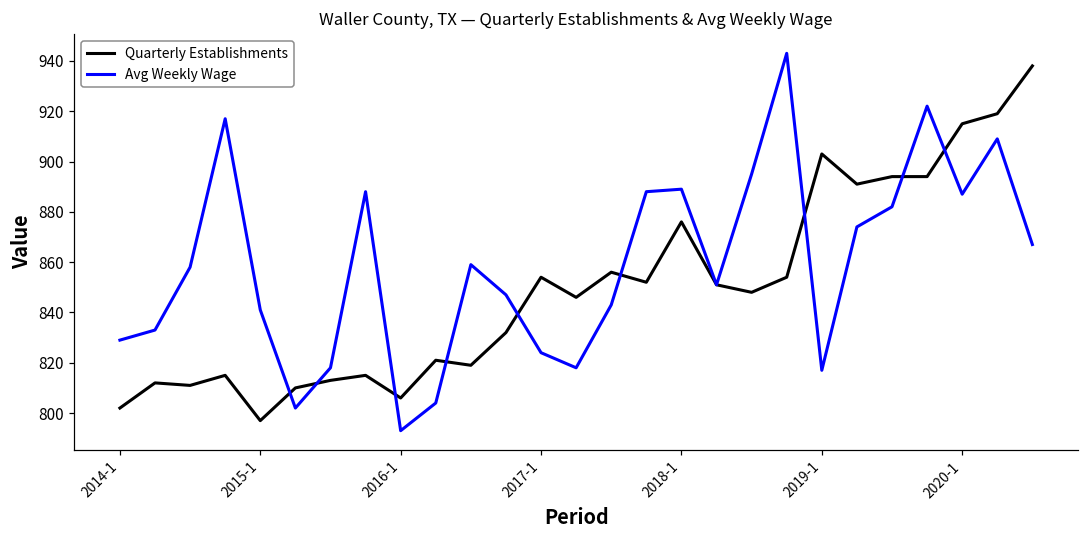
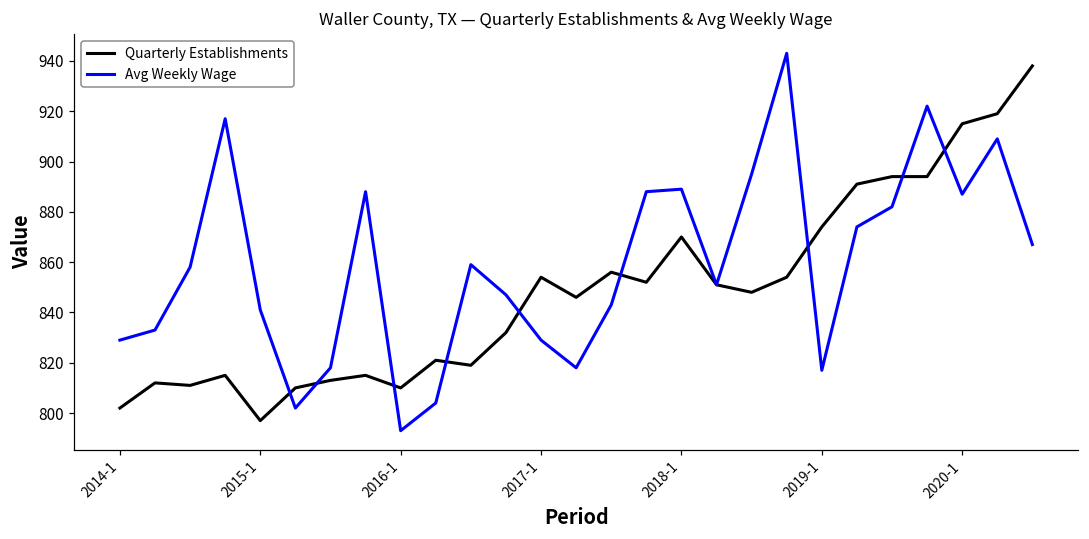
  {
    "Quarterly Establishments": {
      "2014-1": 802,
      "2015-1": 797,
-     "2016-1": 806,
+     "2016-1": 810,
      "2017-1": 854,
-     "2018-1": 876,
-     "2019-1": 903,
+     "2018-1": 870,
+     "2019-1": 874,
      "2020-1": 915
    },
    "Avg Weekly Wage": {
      "2014-1": 829,
      "2015-1": 841,
      "2016-1": 793,
-     "2017-1": 824,
+     "2017-1": 829,
      "2018-1": 889,
      "2019-1": 817,
      "2020-1": 887
    }
  }
